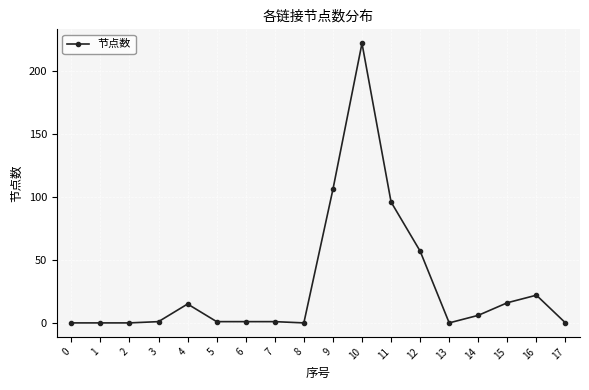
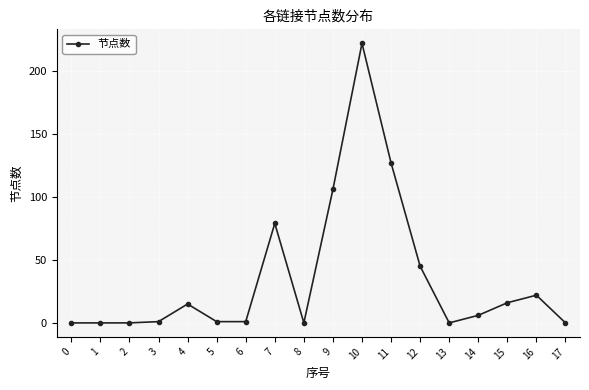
  {
    "0": 0,
    "1": 0,
    "2": 0,
    "3": 1,
    "4": 15,
    "5": 1,
    "6": 1,
-   "7": 1,
+   "7": 79,
    "8": 0,
    "9": 106,
    "10": 222,
-   "11": 96,
-   "12": 57,
+   "11": 127,
+   "12": 45,
    "13": 0,
    "14": 6,
    "15": 16,
    "16": 22,
    "17": 0
  }
